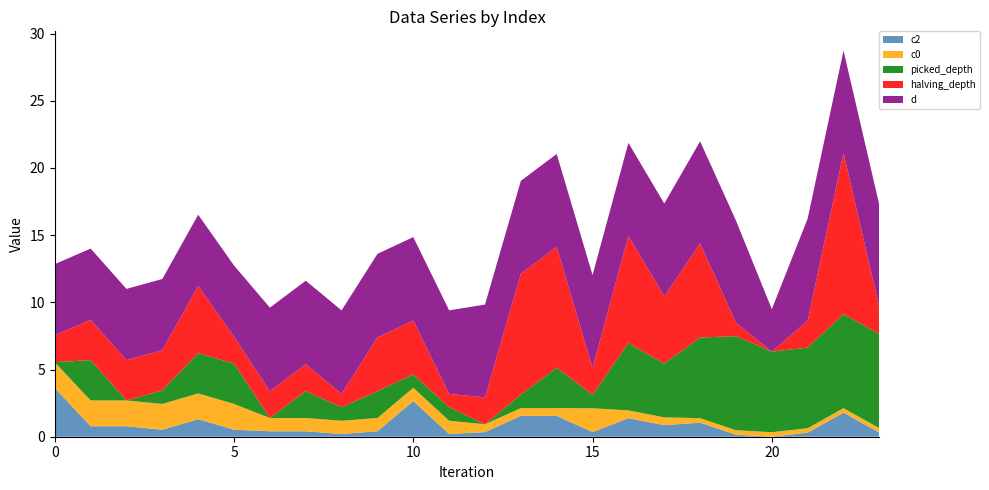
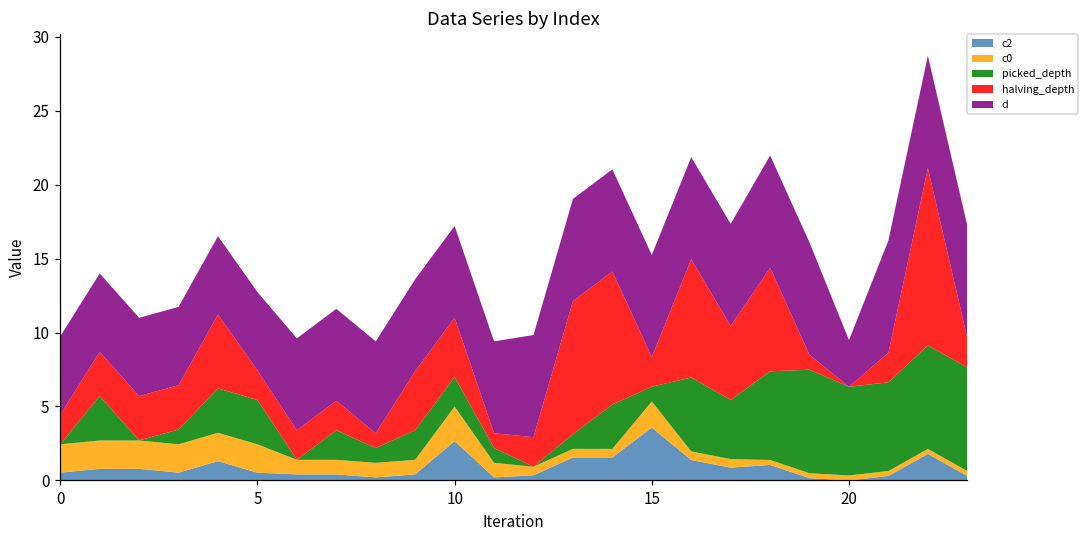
  {
    "c2": {
-     "0": 3.6,
+     "0": 0.5,
      "5": 0.5,
      "10": 2.7,
-     "15": 0.3,
+     "15": 3.6,
      "20": 0.0
    },
    "c0": {
      "5": 1.9,
-     "10": 1.0,
+     "10": 2.3,
      "15": 1.8,
      "20": 0.3
    },
    "picked_depth": {
      "5": 3,
-     "10": 1,
+     "10": 2,
      "15": 1
    },
    "halving_depth": {
      "0": 2.0,
      "5": 2.0,
      "10": 4.0,
      "15": 2.0
    },
    "d": {
      "0": 5.3,
      "5": 5.3,
      "10": 6.2,
      "15": 6.9,
      "20": 3.2
    }
  }
